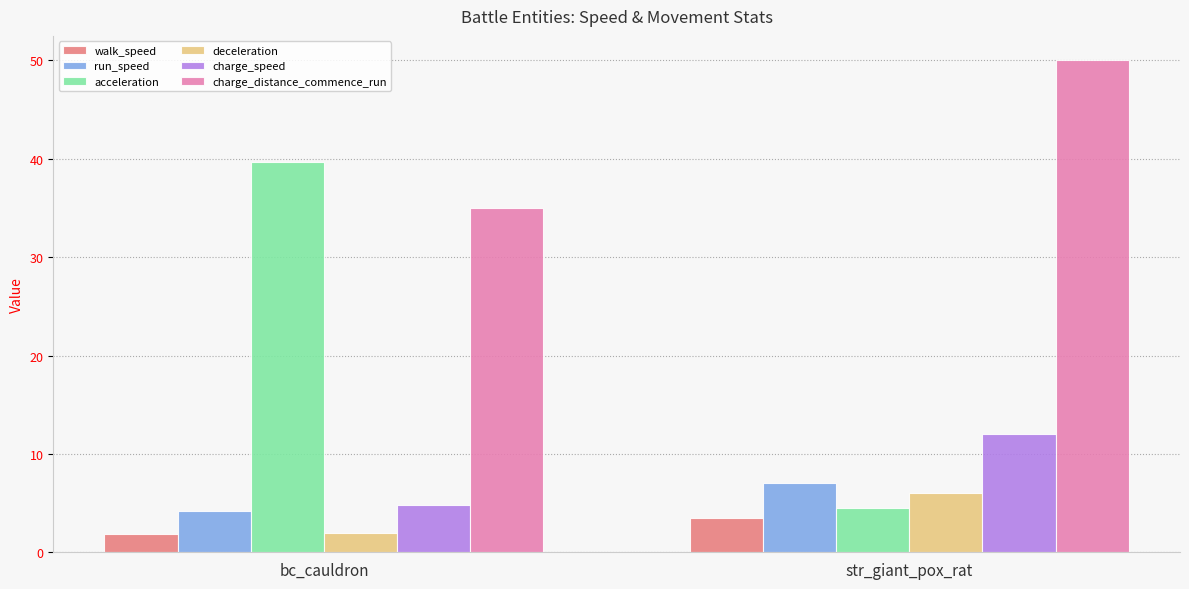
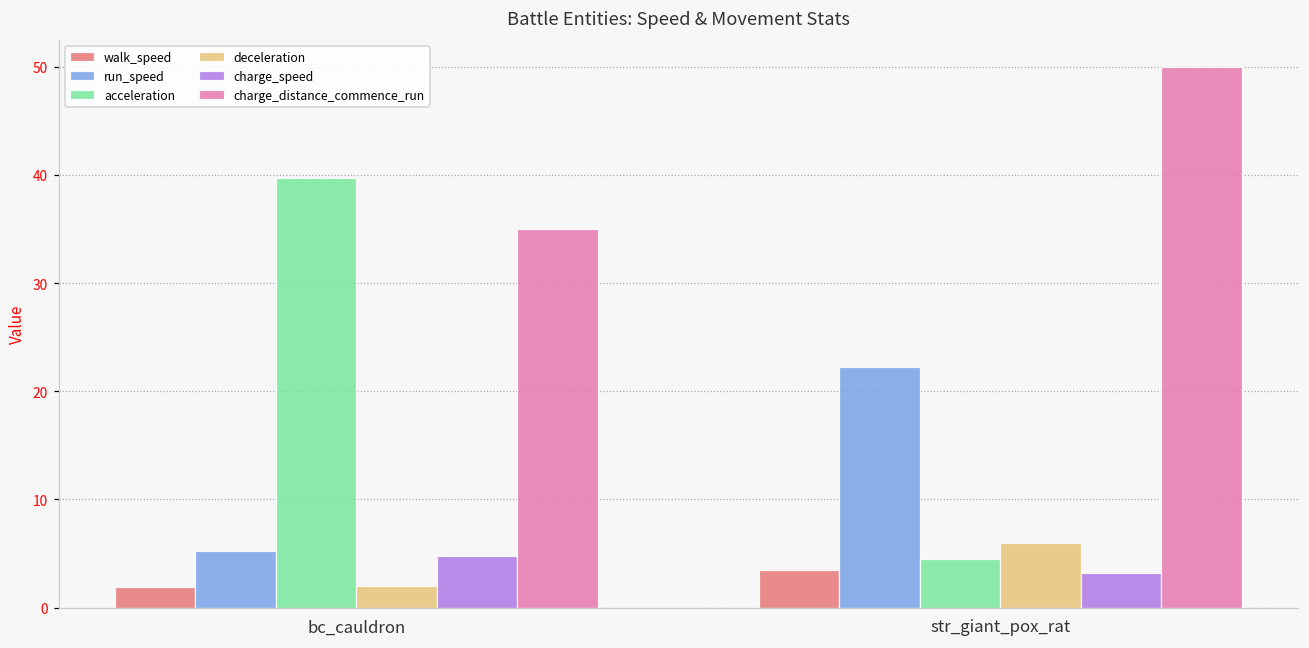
  {
    "run_speed": {
-     "bc_cauldron": 4,
-     "str_giant_pox_rat": 7
+     "bc_cauldron": 5,
+     "str_giant_pox_rat": 22
    },
    "acceleration": {
      "bc_cauldron": 40,
      "str_giant_pox_rat": 5
    },
    "deceleration": {
      "bc_cauldron": 2,
      "str_giant_pox_rat": 6
    },
    "charge_speed": {
      "bc_cauldron": 5,
-     "str_giant_pox_rat": 12
+     "str_giant_pox_rat": 3
    }
  }
